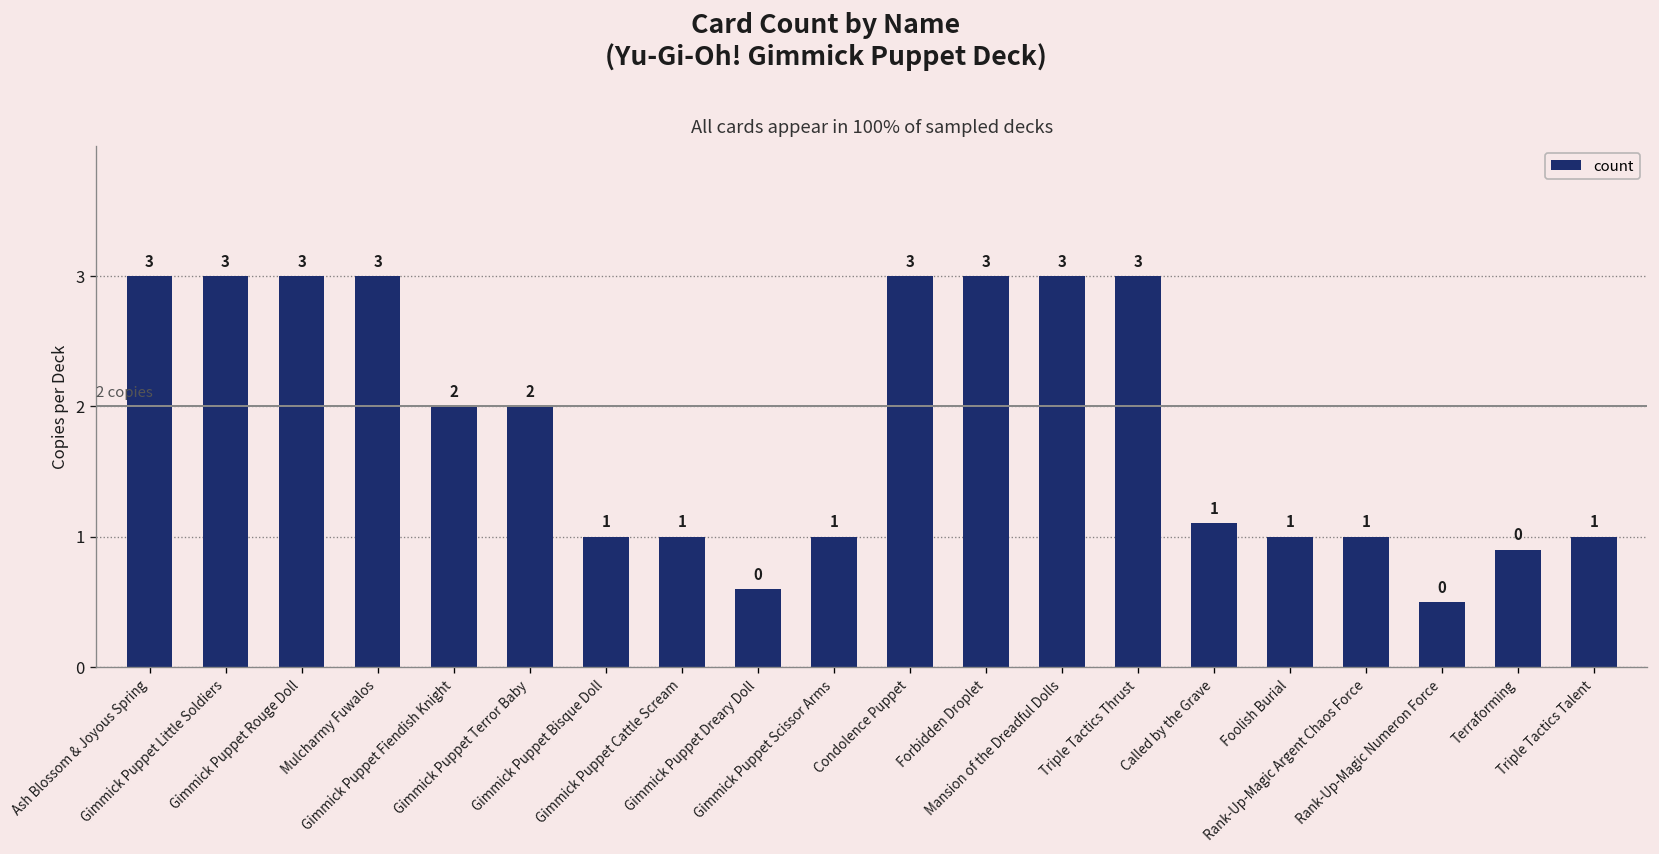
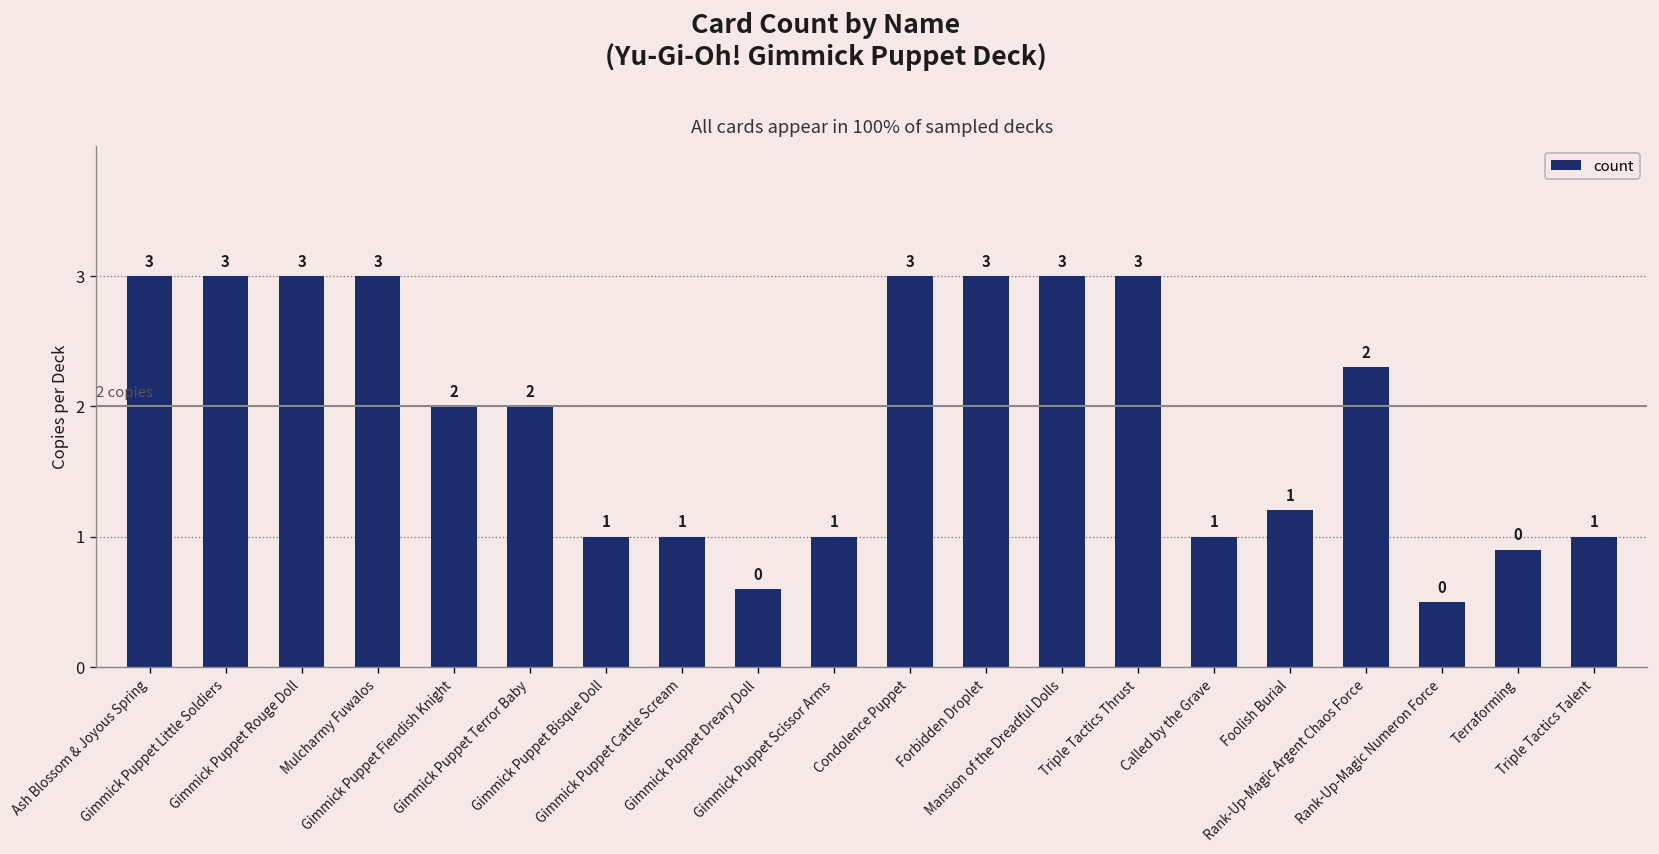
  {
    "Ash Blossom & Joyous Spring": 3,
    "Gimmick Puppet Little Soldiers": 3,
    "Gimmick Puppet Rouge Doll": 3,
    "Mulcharmy Fuwalos": 3,
    "Gimmick Puppet Fiendish Knight": 2,
    "Gimmick Puppet Terror Baby": 2,
    "Gimmick Puppet Bisque Doll": 1,
    "Gimmick Puppet Cattle Scream": 1,
    "Gimmick Puppet Scissor Arms": 1,
    "Condolence Puppet": 3,
    "Forbidden Droplet": 3,
    "Mansion of the Dreadful Dolls": 3,
    "Triple Tactics Thrust": 3,
-   "Called by the Grave": 1.1,
-   "Foolish Burial": 1.0,
-   "Rank-Up-Magic Argent Chaos Force": 1,
+   "Called by the Grave": 1.0,
+   "Foolish Burial": 1.2,
+   "Rank-Up-Magic Argent Chaos Force": 2,
    "Rank-Up-Magic Numeron Force": 0,
    "Triple Tactics Talent": 1
  }
